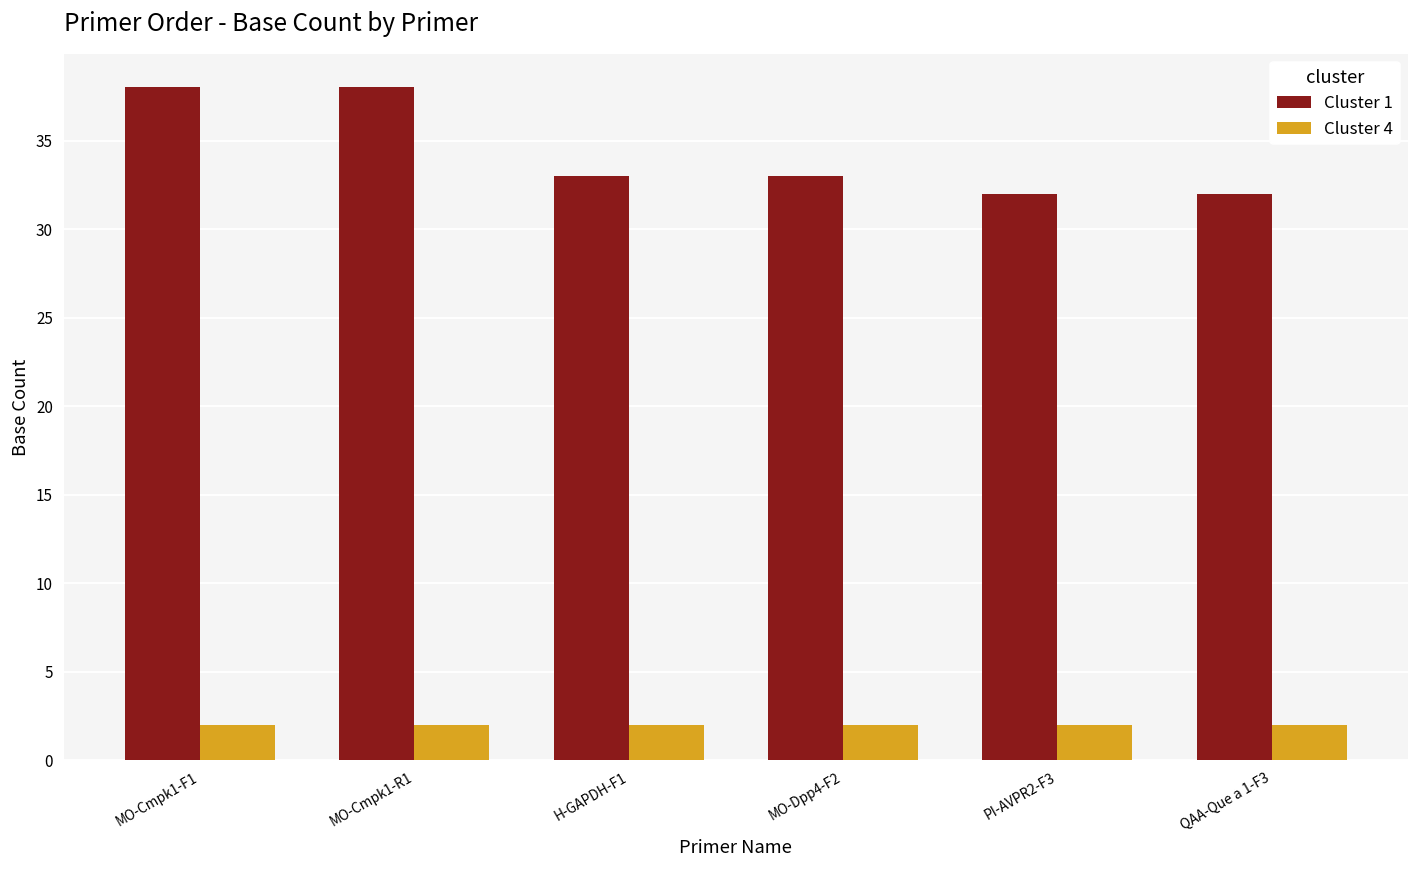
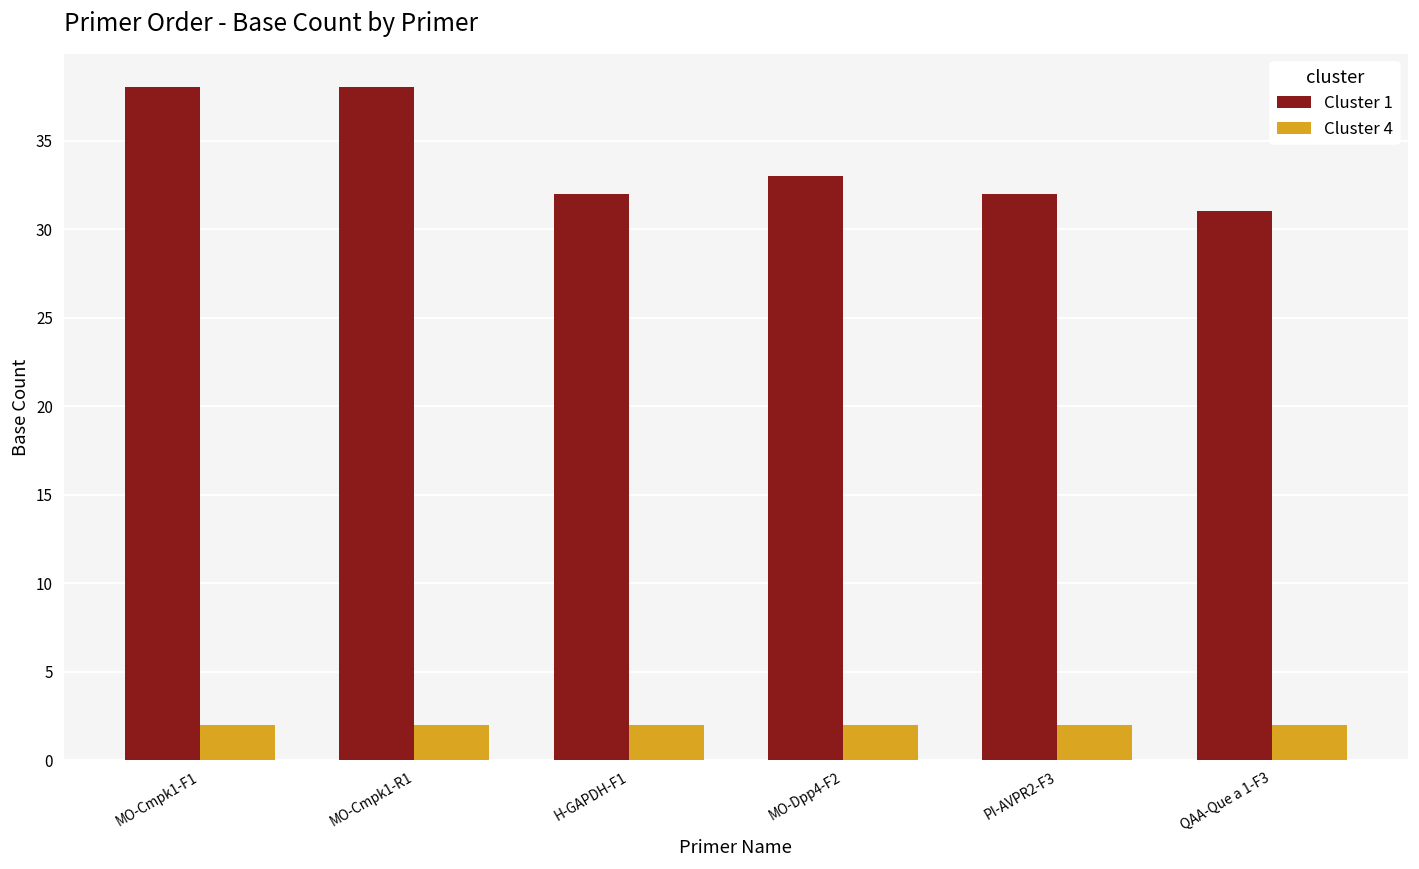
  {
    "Cluster 1": {
      "MO-Cmpk1-F1": 38,
      "MO-Cmpk1-R1": 38,
-     "H-GAPDH-F1": 33,
+     "H-GAPDH-F1": 32,
      "MO-Dpp4-F2": 33,
      "PI-AVPR2-F3": 32,
-     "QAA-Que a 1-F3": 32
+     "QAA-Que a 1-F3": 31
    },
    "Cluster 4": {
      "MO-Cmpk1-F1": 2,
      "MO-Cmpk1-R1": 2,
      "H-GAPDH-F1": 2,
      "MO-Dpp4-F2": 2,
      "PI-AVPR2-F3": 2,
      "QAA-Que a 1-F3": 2
    }
  }
